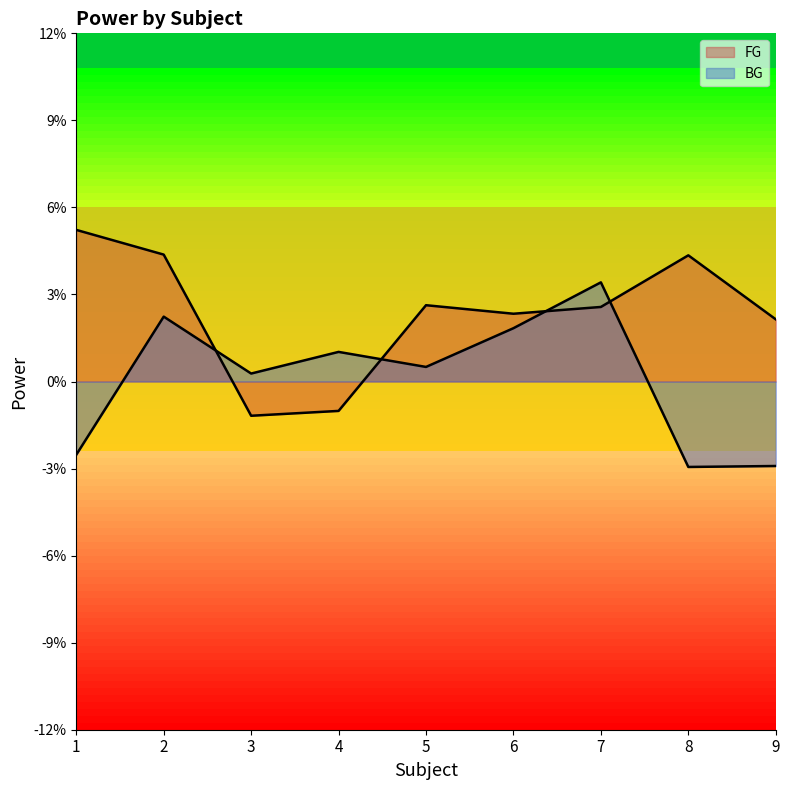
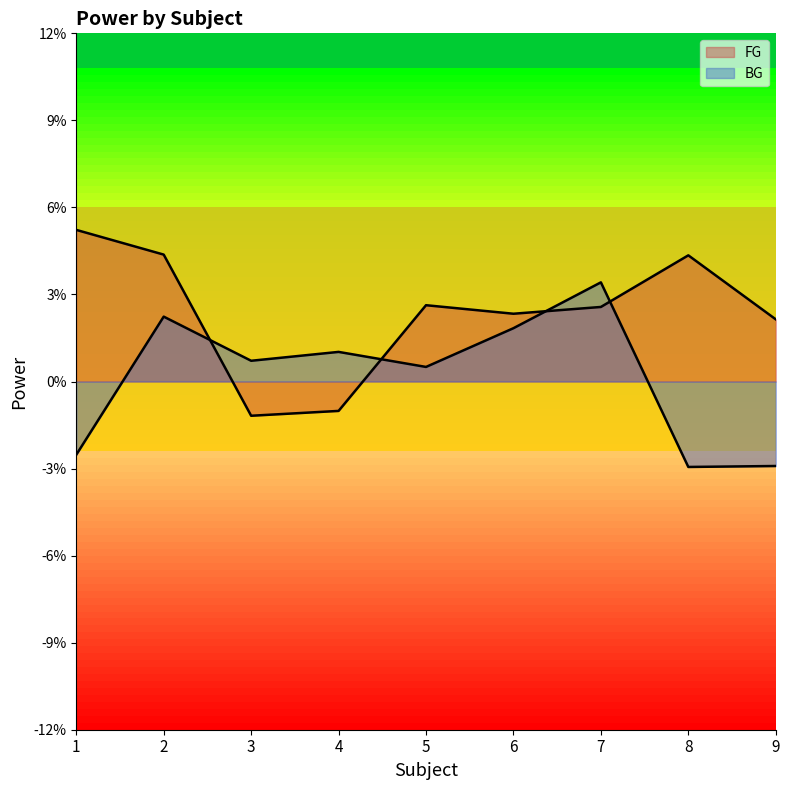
  {
    "BG": {
-     "3": "0.3%"
+     "3": "0.7%"
    }
  }
